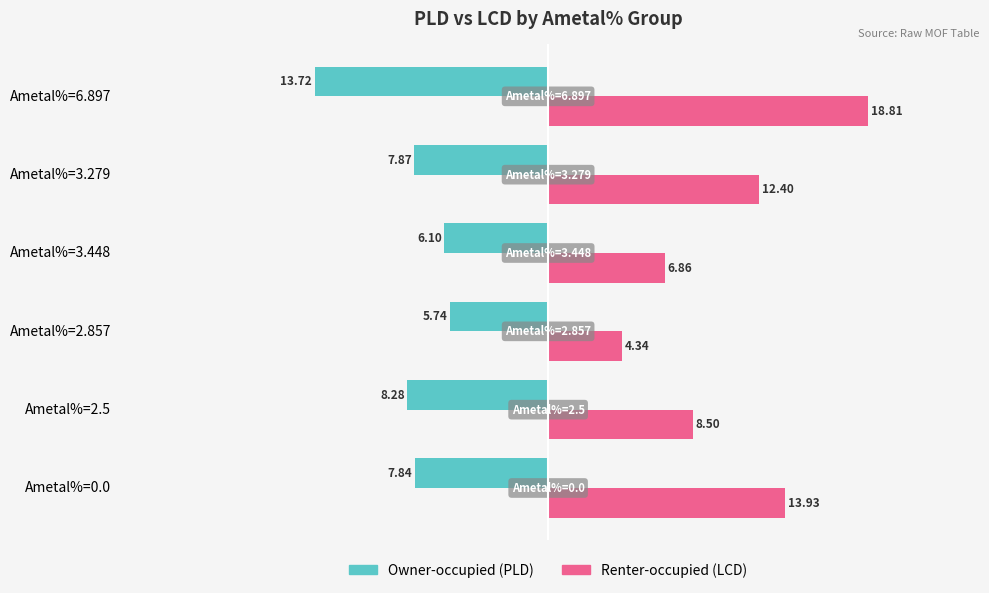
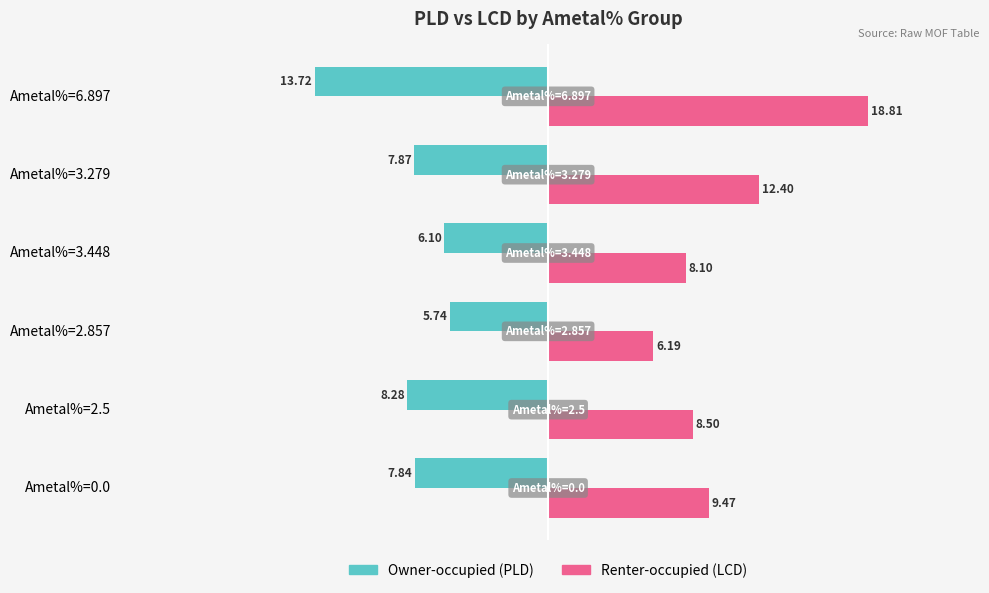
  {
    "Renter-occupied (LCD)": {
      "Ametal%=6.897": 18.81,
      "Ametal%=3.279": 12.40,
-     "Ametal%=3.448": 6.86,
-     "Ametal%=2.857": 4.34,
+     "Ametal%=3.448": 8.10,
+     "Ametal%=2.857": 6.19,
      "Ametal%=2.5": 8.50,
-     "Ametal%=0.0": 13.93
+     "Ametal%=0.0": 9.47
    }
  }
